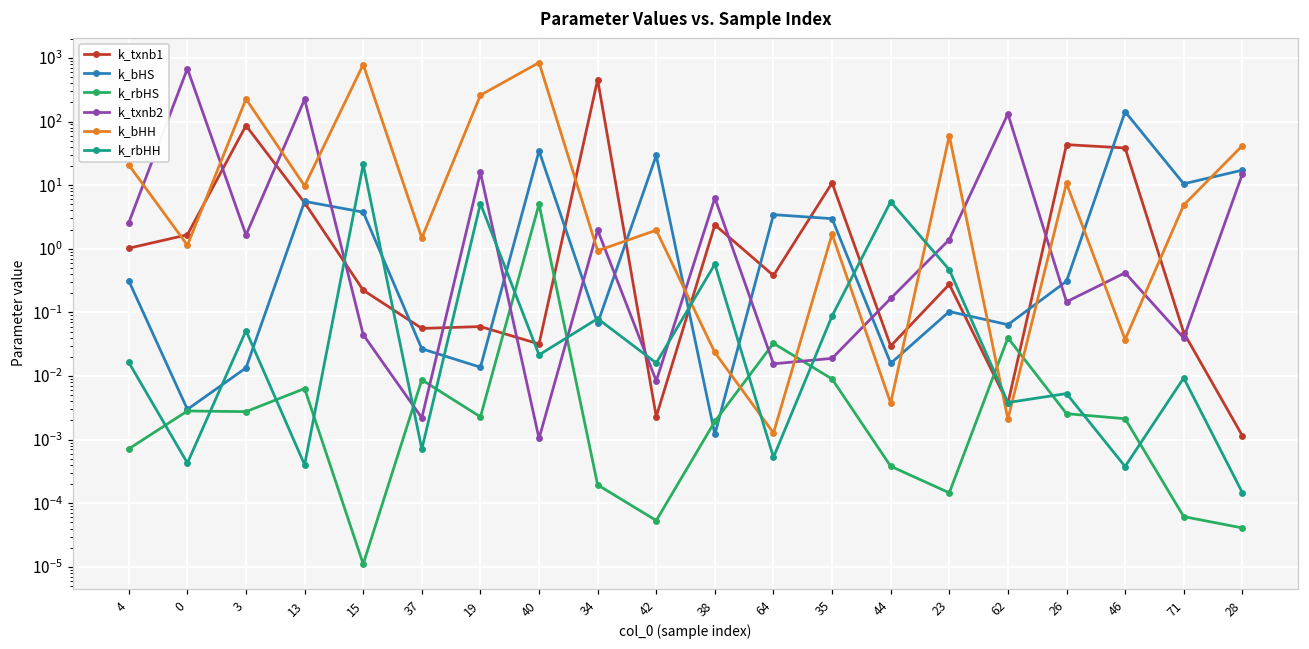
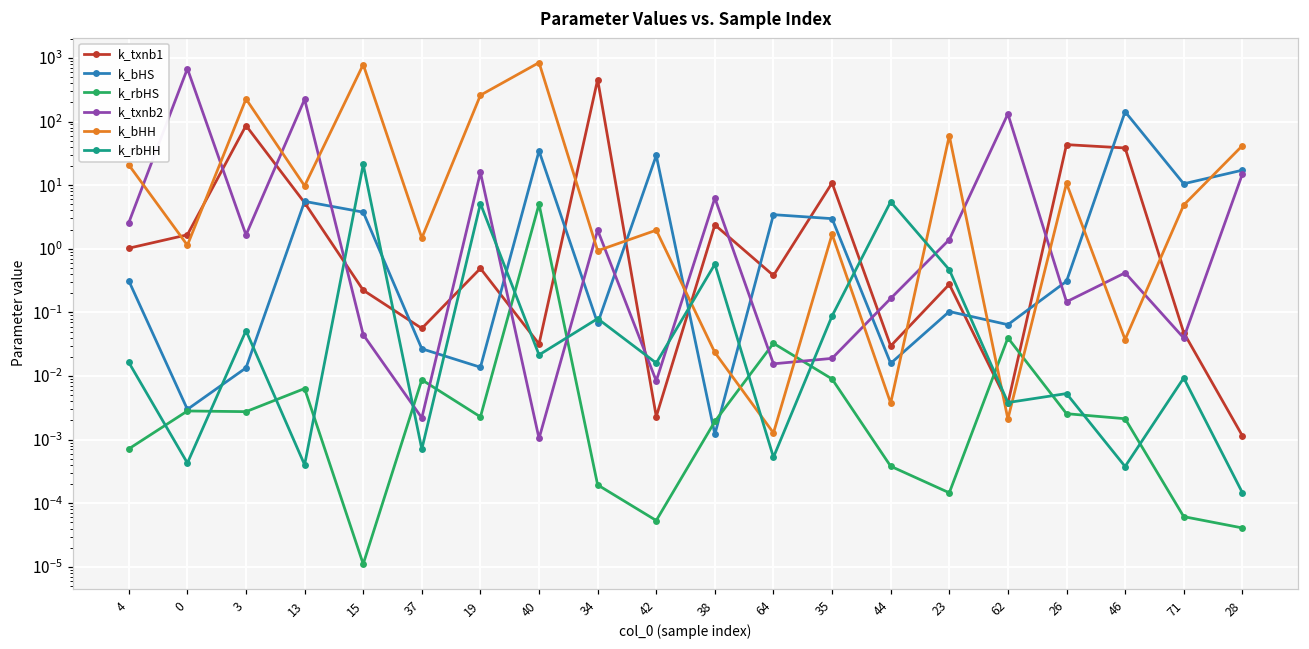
  {
    "k_txnb1": {
      "4": 1.0,
      "0": 1.7,
      "3": 90,
      "15": 0.22,
      "37": 0.06,
-     "19": 0.06,
+     "19": 0.5,
      "40": 0.03,
      "34": 500,
      "42": 0.0023,
      "38": 2.4,
      "64": 0.4,
      "35": 11,
      "44": 0.03,
      "23": 0.3,
      "26": 40,
      "46": 40,
      "71": 0.05,
      "28": 0.0012
    },
    "k_bHS": {
      "4": 0.3,
      "3": 0.013,
      "15": 4,
      "37": 0.03,
      "19": 0.014,
      "40": 30,
      "34": 0.07,
      "42": 30,
      "38": 0.0012,
      "64": 3,
      "35": 3,
      "44": 0.016,
      "23": 0.10,
      "62": 0.06,
      "26": 0.3,
      "46": 140,
      "71": 11,
      "28": 17
    },
    "k_txnb2": {
      "4": 3,
      "0": 700,
      "3": 1.6,
      "13": 220,
      "15": 0.04,
      "37": 0.0022,
      "19": 16,
      "40": 0.0010,
      "34": 2.0,
      "42": 0.008,
      "38": 6,
      "64": 0.016,
      "35": 0.02,
      "44": 0.17,
      "23": 1.4,
      "62": 130,
      "26": 0.15,
      "46": 0.4,
      "71": 0.04,
      "28": 15
    },
    "k_bHH": {
      "4": 21,
      "0": 1.1,
      "3": 230,
      "13": 10,
      "15": 800,
      "37": 1.5,
      "19": 300,
      "40": 800,
      "34": 0.9,
      "42": 2.0,
      "38": 0.023,
      "64": 0.0013,
      "35": 1.7,
      "44": 0.004,
      "23": 60,
      "62": 0.0021,
      "26": 11,
      "46": 0.04,
      "71": 5,
      "28": 40
    }
  }
